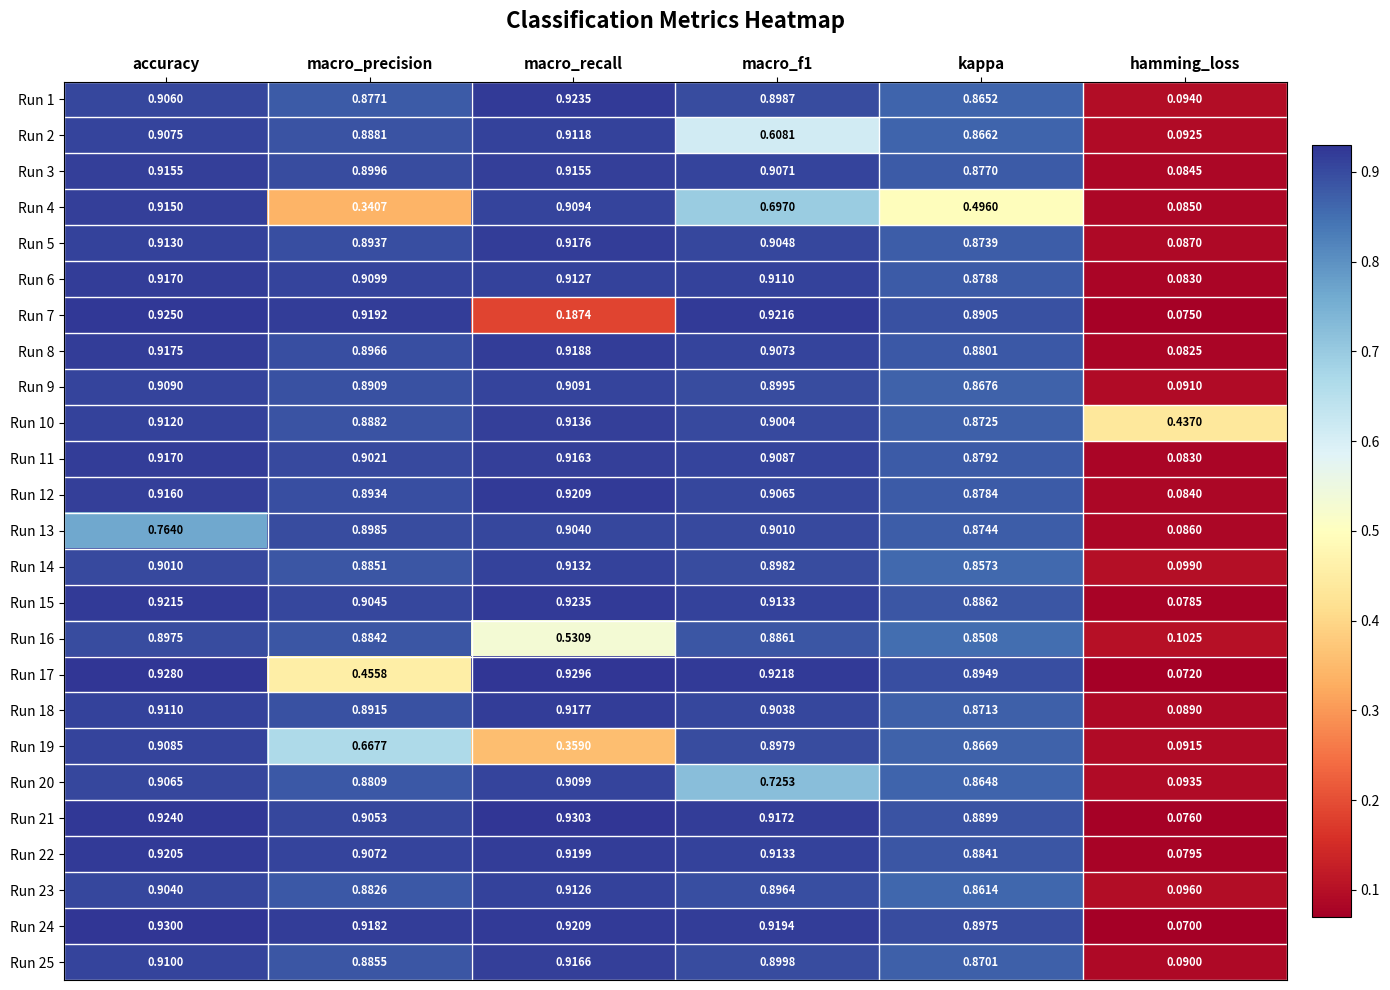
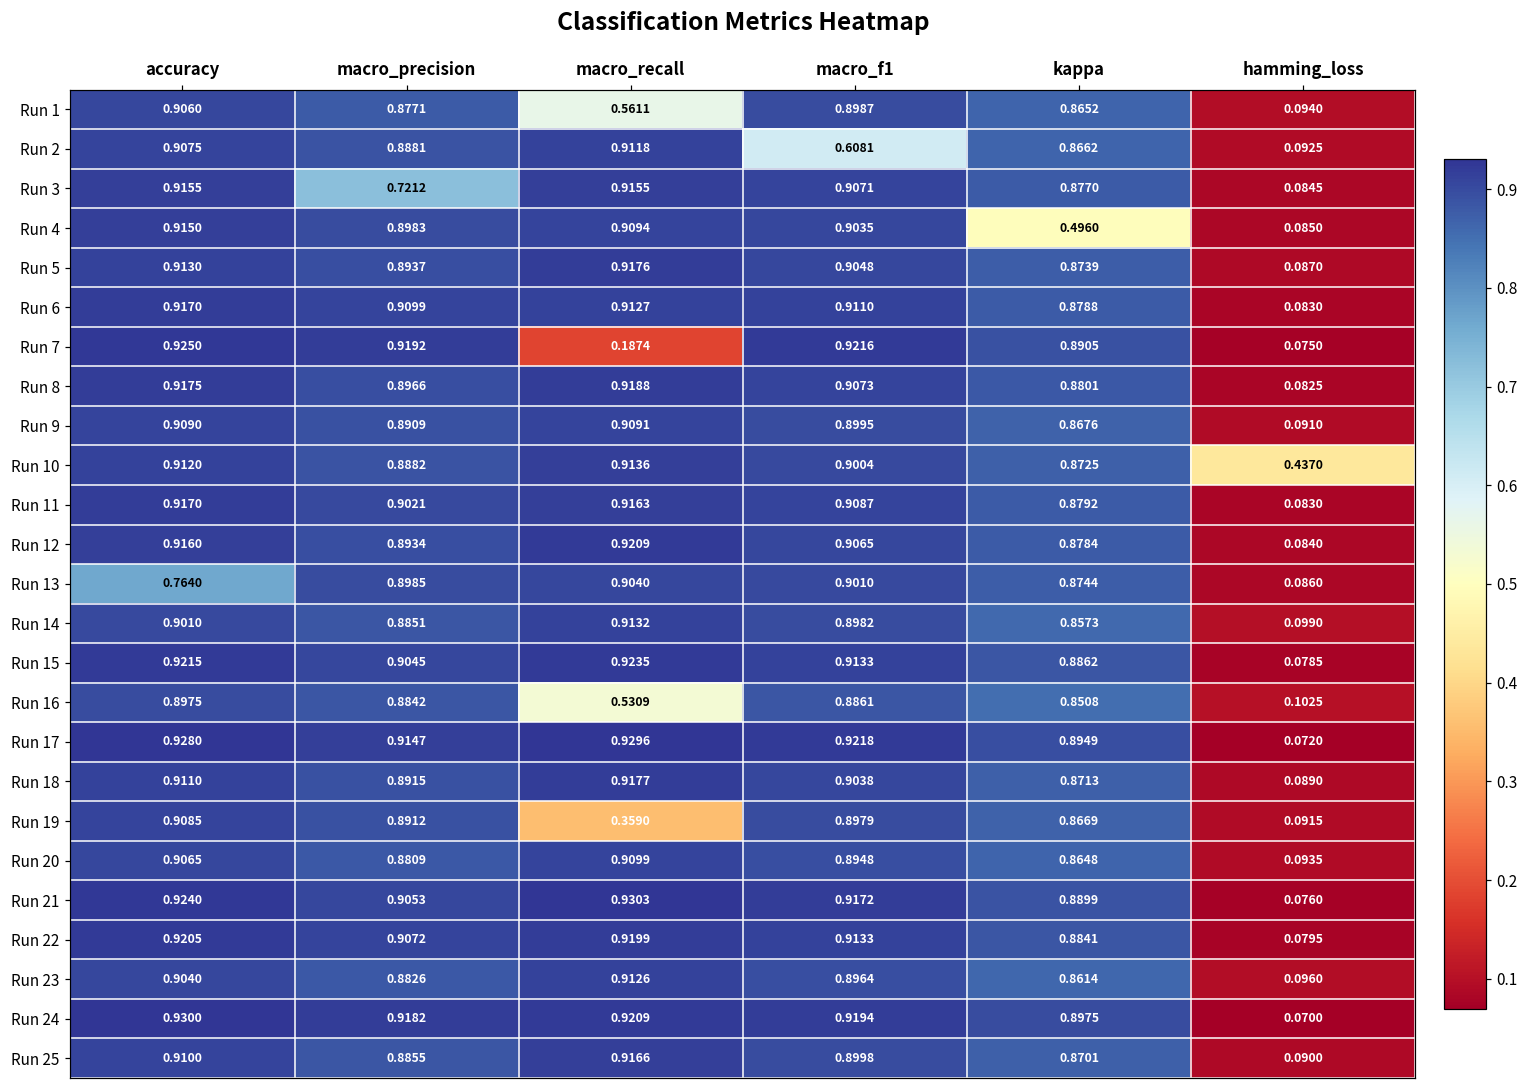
  {
    "Run 1": {
      "accuracy": 0.9060,
      "macro_precision": 0.8771,
-     "macro_recall": 0.9235,
+     "macro_recall": 0.5611,
      "macro_f1": 0.8987,
      "kappa": 0.8652,
      "hamming_loss": 0.0940
    },
    "Run 2": {
      "accuracy": 0.9075,
      "macro_precision": 0.8881,
      "macro_recall": 0.9118,
      "macro_f1": 0.6081,
      "kappa": 0.8662,
      "hamming_loss": 0.0925
    },
    "Run 3": {
      "accuracy": 0.9155,
-     "macro_precision": 0.8996,
+     "macro_precision": 0.7212,
      "macro_recall": 0.9155,
      "macro_f1": 0.9071,
      "kappa": 0.8770,
      "hamming_loss": 0.0845
    },
    "Run 4": {
      "accuracy": 0.9150,
-     "macro_precision": 0.3407,
+     "macro_precision": 0.8983,
      "macro_recall": 0.9094,
-     "macro_f1": 0.6970,
+     "macro_f1": 0.9035,
      "kappa": 0.4960,
      "hamming_loss": 0.0850
    },
    "Run 5": {
      "accuracy": 0.9130,
      "macro_precision": 0.8937,
      "macro_recall": 0.9176,
      "macro_f1": 0.9048,
      "kappa": 0.8739,
      "hamming_loss": 0.0870
    },
    "Run 6": {
      "accuracy": 0.9170,
      "macro_precision": 0.9099,
      "macro_recall": 0.9127,
      "macro_f1": 0.9110,
      "kappa": 0.8788,
      "hamming_loss": 0.0830
    },
    "Run 7": {
      "accuracy": 0.9250,
      "macro_precision": 0.9192,
      "macro_recall": 0.1874,
      "macro_f1": 0.9216,
      "kappa": 0.8905,
      "hamming_loss": 0.0750
    },
    "Run 8": {
      "accuracy": 0.9175,
      "macro_precision": 0.8966,
      "macro_recall": 0.9188,
      "macro_f1": 0.9073,
      "kappa": 0.8801,
      "hamming_loss": 0.0825
    },
    "Run 9": {
      "accuracy": 0.9090,
      "macro_precision": 0.8909,
      "macro_recall": 0.9091,
      "macro_f1": 0.8995,
      "kappa": 0.8676,
      "hamming_loss": 0.0910
    },
    "Run 10": {
      "accuracy": 0.9120,
      "macro_precision": 0.8882,
      "macro_recall": 0.9136,
      "macro_f1": 0.9004,
      "kappa": 0.8725,
      "hamming_loss": 0.4370
    },
    "Run 11": {
      "accuracy": 0.9170,
      "macro_precision": 0.9021,
      "macro_recall": 0.9163,
      "macro_f1": 0.9087,
      "kappa": 0.8792,
      "hamming_loss": 0.0830
    },
    "Run 12": {
      "accuracy": 0.9160,
      "macro_precision": 0.8934,
      "macro_recall": 0.9209,
      "macro_f1": 0.9065,
      "kappa": 0.8784,
      "hamming_loss": 0.0840
    },
    "Run 13": {
      "accuracy": 0.7640,
      "macro_precision": 0.8985,
      "macro_recall": 0.9040,
      "macro_f1": 0.9010,
      "kappa": 0.8744,
      "hamming_loss": 0.0860
    },
    "Run 14": {
      "accuracy": 0.9010,
      "macro_precision": 0.8851,
      "macro_recall": 0.9132,
      "macro_f1": 0.8982,
      "kappa": 0.8573,
      "hamming_loss": 0.0990
    },
    "Run 15": {
      "accuracy": 0.9215,
      "macro_precision": 0.9045,
      "macro_recall": 0.9235,
      "macro_f1": 0.9133,
      "kappa": 0.8862,
      "hamming_loss": 0.0785
    },
    "Run 16": {
      "accuracy": 0.8975,
      "macro_precision": 0.8842,
      "macro_recall": 0.5309,
      "macro_f1": 0.8861,
      "kappa": 0.8508,
      "hamming_loss": 0.1025
    },
    "Run 17": {
      "accuracy": 0.9280,
-     "macro_precision": 0.4558,
+     "macro_precision": 0.9147,
      "macro_recall": 0.9296,
      "macro_f1": 0.9218,
      "kappa": 0.8949,
      "hamming_loss": 0.0720
    },
    "Run 18": {
      "accuracy": 0.9110,
      "macro_precision": 0.8915,
      "macro_recall": 0.9177,
      "macro_f1": 0.9038,
      "kappa": 0.8713,
      "hamming_loss": 0.0890
    },
    "Run 19": {
      "accuracy": 0.9085,
-     "macro_precision": 0.6677,
+     "macro_precision": 0.8912,
      "macro_recall": 0.3590,
      "macro_f1": 0.8979,
      "kappa": 0.8669,
      "hamming_loss": 0.0915
    },
    "Run 20": {
      "accuracy": 0.9065,
      "macro_precision": 0.8809,
      "macro_recall": 0.9099,
-     "macro_f1": 0.7253,
+     "macro_f1": 0.8948,
      "kappa": 0.8648,
      "hamming_loss": 0.0935
    },
    "Run 21": {
      "accuracy": 0.9240,
      "macro_precision": 0.9053,
      "macro_recall": 0.9303,
      "macro_f1": 0.9172,
      "kappa": 0.8899,
      "hamming_loss": 0.0760
    },
    "Run 22": {
      "accuracy": 0.9205,
      "macro_precision": 0.9072,
      "macro_recall": 0.9199,
      "macro_f1": 0.9133,
      "kappa": 0.8841,
      "hamming_loss": 0.0795
    },
    "Run 23": {
      "accuracy": 0.9040,
      "macro_precision": 0.8826,
      "macro_recall": 0.9126,
      "macro_f1": 0.8964,
      "kappa": 0.8614,
      "hamming_loss": 0.0960
    },
    "Run 24": {
      "accuracy": 0.9300,
      "macro_precision": 0.9182,
      "macro_recall": 0.9209,
      "macro_f1": 0.9194,
      "kappa": 0.8975,
      "hamming_loss": 0.0700
    },
    "Run 25": {
      "accuracy": 0.9100,
      "macro_precision": 0.8855,
      "macro_recall": 0.9166,
      "macro_f1": 0.8998,
      "kappa": 0.8701,
      "hamming_loss": 0.0900
    }
  }
